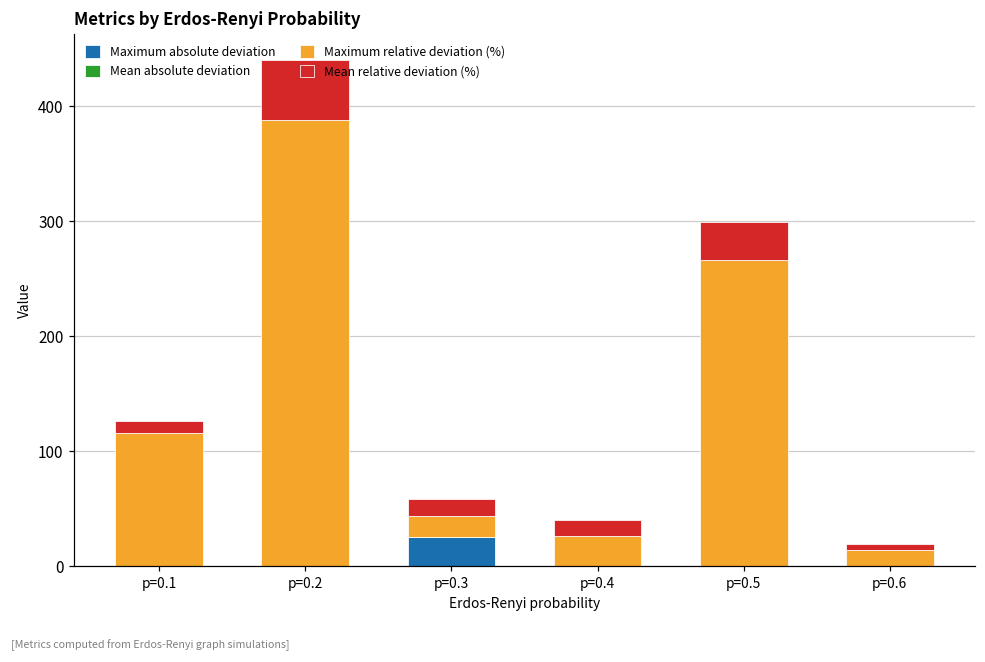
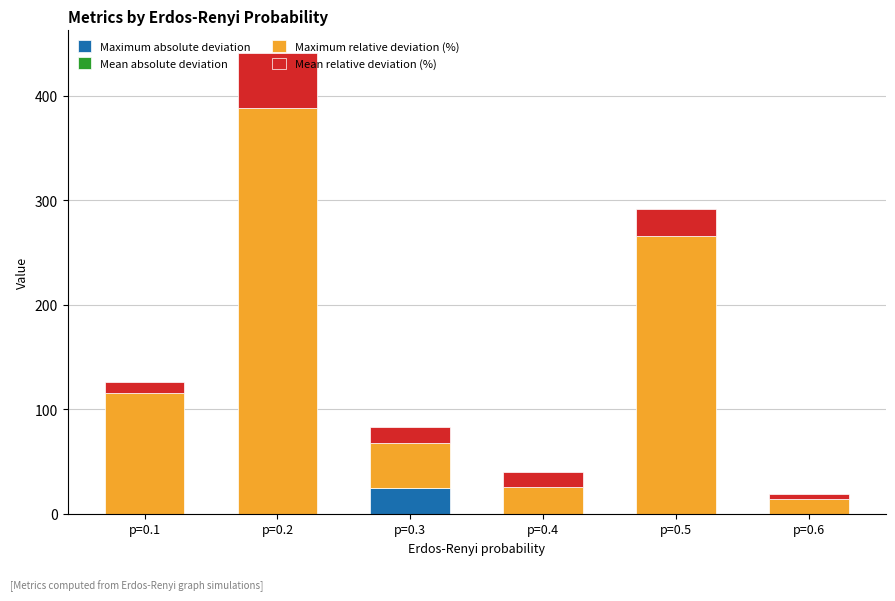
  {
    "Mean absolute deviation": {
      "p=0.3": 25
    },
    "Maximum relative deviation (%)": {
      "p=0.1": 116,
      "p=0.2": 388,
-     "p=0.3": 19,
+     "p=0.3": 43,
      "p=0.4": 26,
      "p=0.5": 266,
      "p=0.6": 14
    },
    "Mean relative deviation (%)": {
      "p=0.1": 11,
      "p=0.2": 52,
      "p=0.3": 15,
      "p=0.4": 14,
-     "p=0.5": 34,
+     "p=0.5": 25,
      "p=0.6": 5
    }
  }
